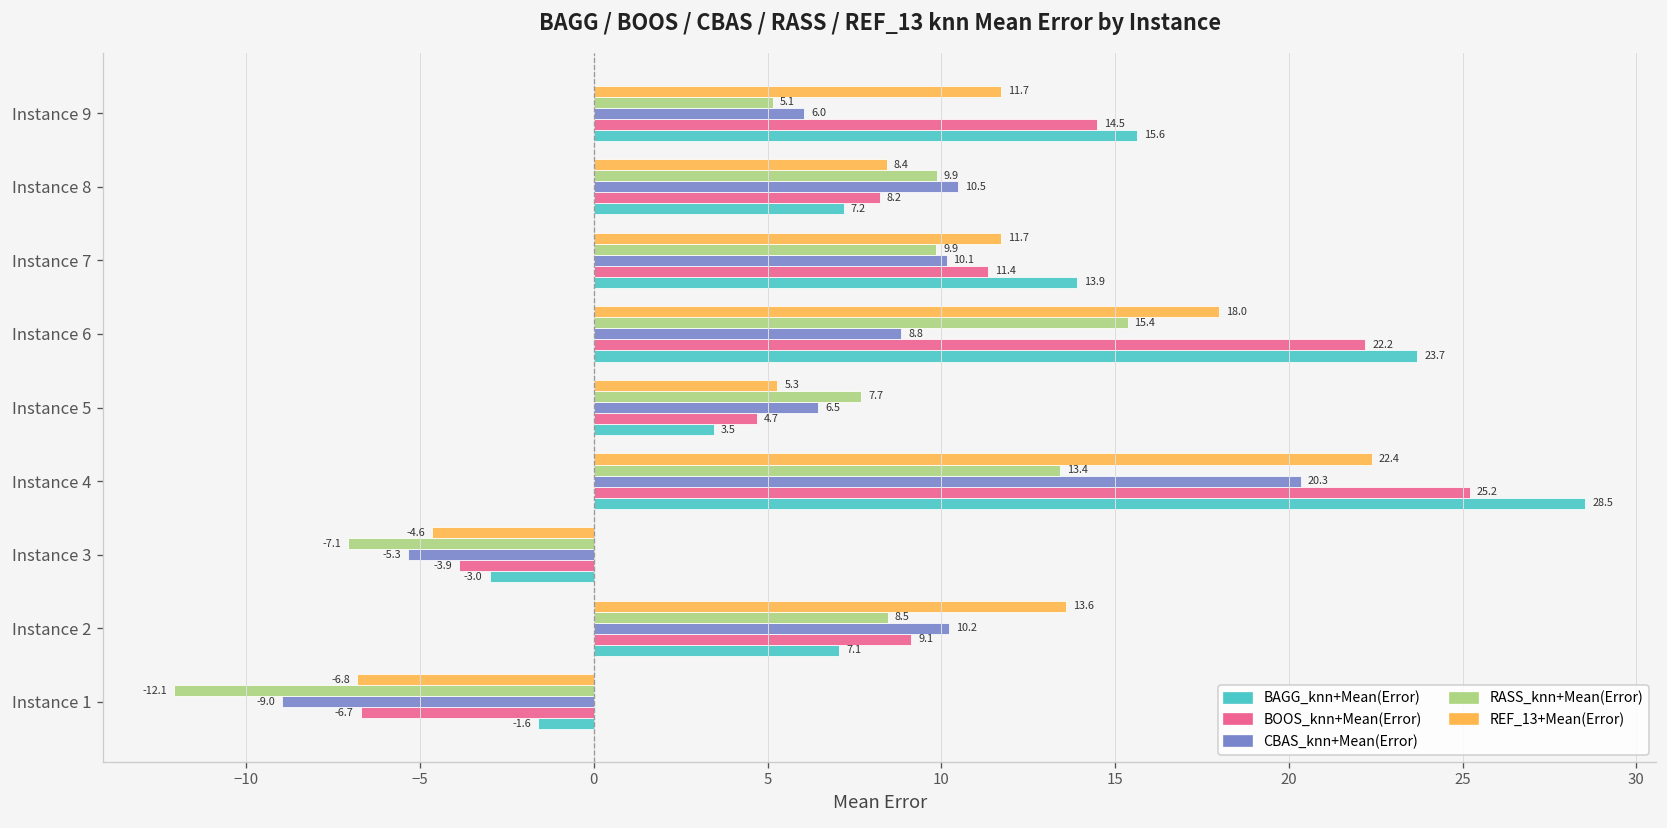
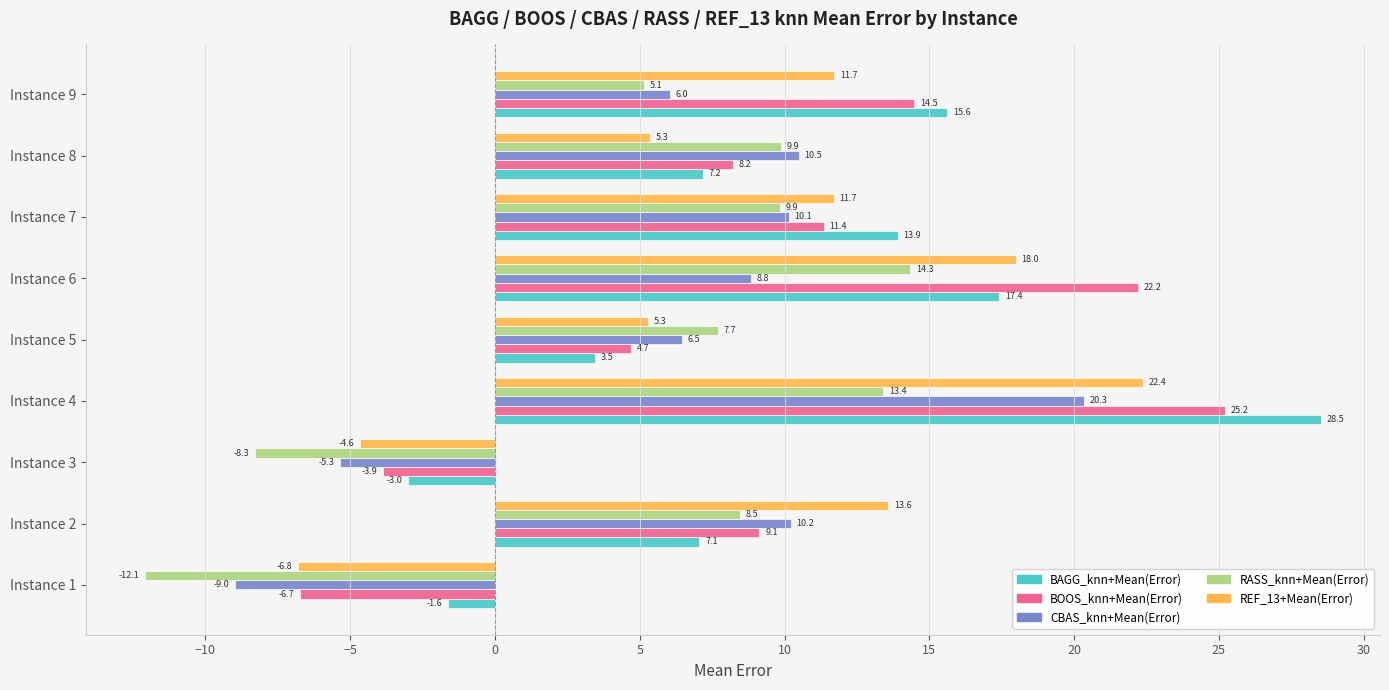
  {
    "BAGG_knn+Mean(Error)": {
      "Instance 9": 15.6,
      "Instance 8": 7.2,
      "Instance 7": 13.9,
-     "Instance 6": 23.7,
+     "Instance 6": 17.4,
      "Instance 5": 3.5,
      "Instance 4": 28.5,
      "Instance 3": -3.0,
      "Instance 2": 7.1,
      "Instance 1": -1.6
    },
    "BOOS_knn+Mean(Error)": {
      "Instance 9": 14.5,
      "Instance 8": 8.2,
      "Instance 7": 11.4,
      "Instance 6": 22.2,
      "Instance 5": 4.7,
      "Instance 4": 25.2,
      "Instance 3": -3.9,
      "Instance 2": 9.1,
      "Instance 1": -6.7
    },
    "CBAS_knn+Mean(Error)": {
      "Instance 9": 6.0,
      "Instance 8": 10.5,
      "Instance 7": 10.1,
      "Instance 6": 8.8,
      "Instance 5": 6.5,
      "Instance 4": 20.3,
      "Instance 3": -5.3,
      "Instance 2": 10.2,
      "Instance 1": -9.0
    },
    "RASS_knn+Mean(Error)": {
      "Instance 9": 5.1,
      "Instance 8": 9.9,
      "Instance 7": 9.9,
-     "Instance 6": 15.4,
+     "Instance 6": 14.3,
      "Instance 5": 7.7,
      "Instance 4": 13.4,
-     "Instance 3": -7.1,
+     "Instance 3": -8.3,
      "Instance 2": 8.5,
      "Instance 1": -12.1
    },
    "REF_13+Mean(Error)": {
      "Instance 9": 11.7,
-     "Instance 8": 8.4,
+     "Instance 8": 5.3,
      "Instance 7": 11.7,
      "Instance 6": 18.0,
      "Instance 5": 5.3,
      "Instance 4": 22.4,
      "Instance 3": -4.6,
      "Instance 2": 13.6,
      "Instance 1": -6.8
    }
  }
